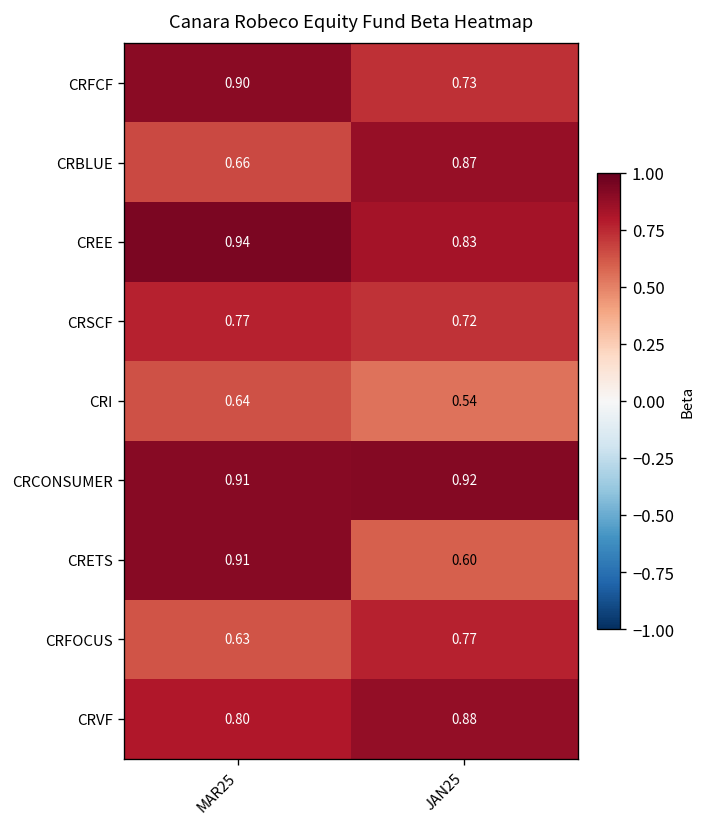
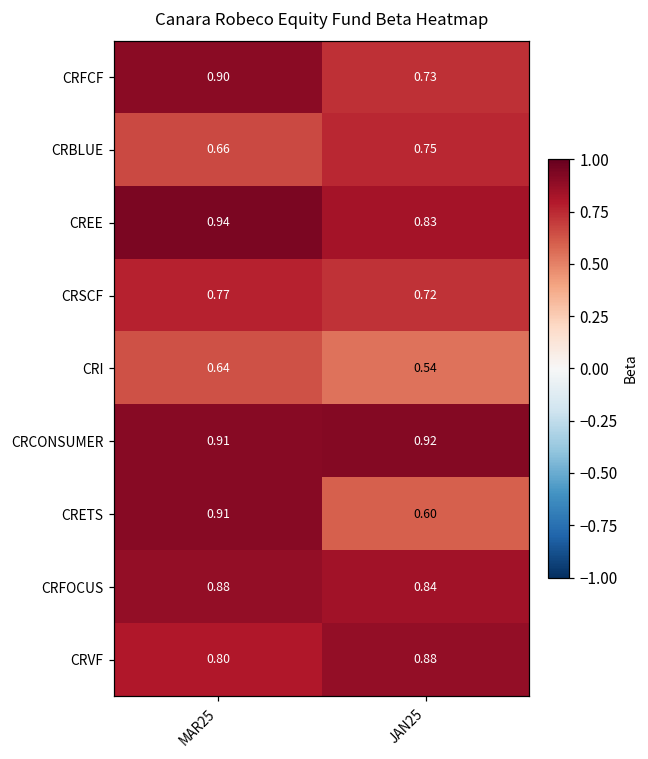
  {
    "CRFCF": {
      "MAR25": 0.90,
      "JAN25": 0.73
    },
    "CRBLUE": {
      "MAR25": 0.66,
-     "JAN25": 0.87
+     "JAN25": 0.75
    },
    "CREE": {
      "MAR25": 0.94,
      "JAN25": 0.83
    },
    "CRSCF": {
      "MAR25": 0.77,
      "JAN25": 0.72
    },
    "CRI": {
      "MAR25": 0.64,
      "JAN25": 0.54
    },
    "CRCONSUMER": {
      "MAR25": 0.91,
      "JAN25": 0.92
    },
    "CRETS": {
      "MAR25": 0.91,
      "JAN25": 0.60
    },
    "CRFOCUS": {
-     "MAR25": 0.63,
-     "JAN25": 0.77
+     "MAR25": 0.88,
+     "JAN25": 0.84
    },
    "CRVF": {
      "MAR25": 0.80,
      "JAN25": 0.88
    }
  }
